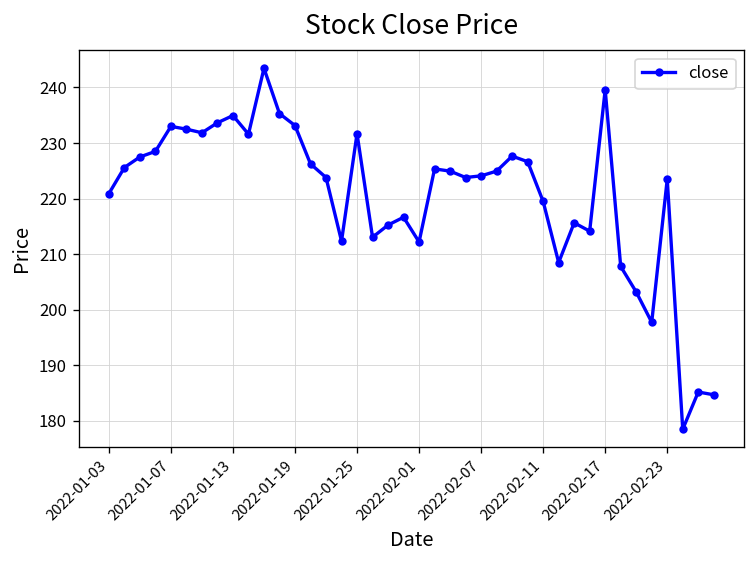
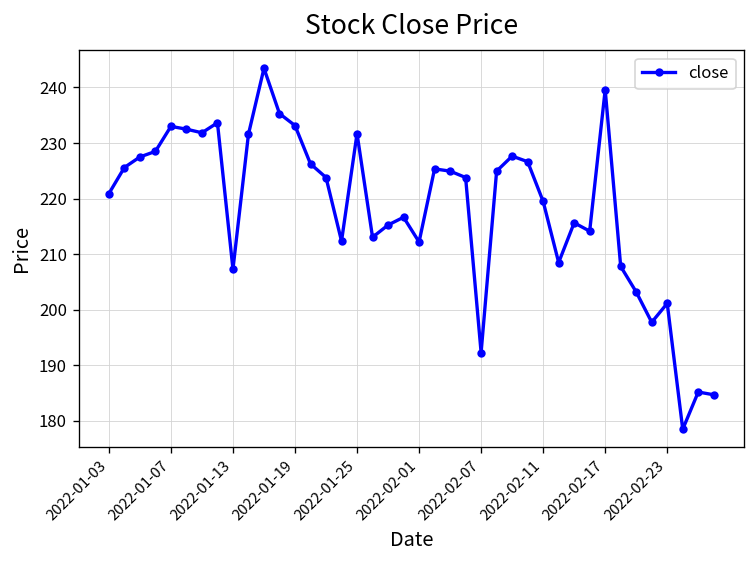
  {
    "2022-01-03": 221,
    "2022-01-07": 233,
-   "2022-01-13": 235,
+   "2022-01-13": 207,
    "2022-01-19": 233,
    "2022-01-25": 232,
    "2022-02-01": 212,
-   "2022-02-07": 224,
+   "2022-02-07": 192,
    "2022-02-11": 220,
    "2022-02-17": 240,
-   "2022-02-23": 223
+   "2022-02-23": 201
  }
